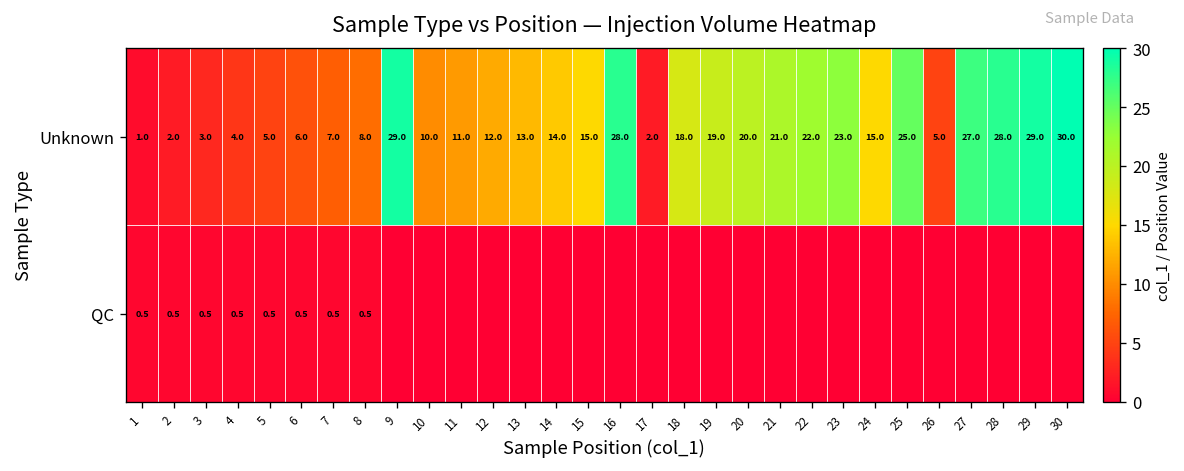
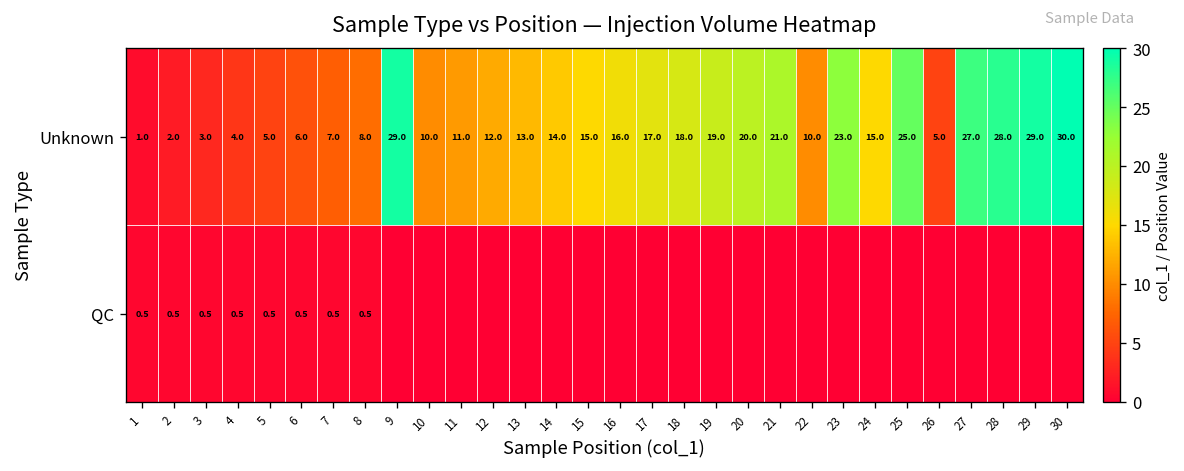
  {
    "Unknown": {
      "1": 1.0,
      "2": 2.0,
      "3": 3.0,
      "4": 4.0,
      "5": 5.0,
      "6": 6.0,
      "7": 7.0,
      "8": 8.0,
      "9": 29.0,
      "10": 10.0,
      "11": 11.0,
      "12": 12.0,
      "13": 13.0,
      "14": 14.0,
      "15": 15.0,
-     "16": 28.0,
-     "17": 2.0,
+     "16": 16.0,
+     "17": 17.0,
      "18": 18.0,
      "19": 19.0,
      "20": 20.0,
      "21": 21.0,
-     "22": 22.0,
+     "22": 10.0,
      "23": 23.0,
      "24": 15.0,
      "25": 25.0,
      "26": 5.0,
      "27": 27.0,
      "28": 28.0,
      "29": 29.0,
      "30": 30.0
    },
    "QC": {
      "1": 0.5,
      "2": 0.5,
      "3": 0.5,
      "4": 0.5,
      "5": 0.5,
      "6": 0.5,
      "7": 0.5,
      "8": 0.5
    }
  }
